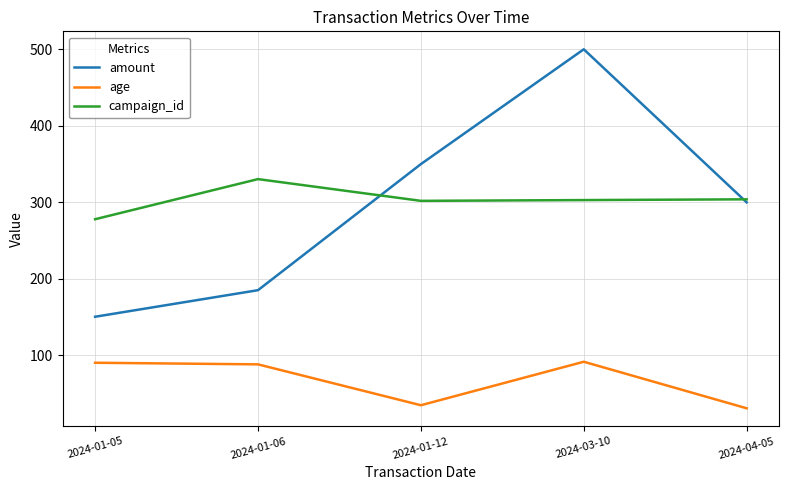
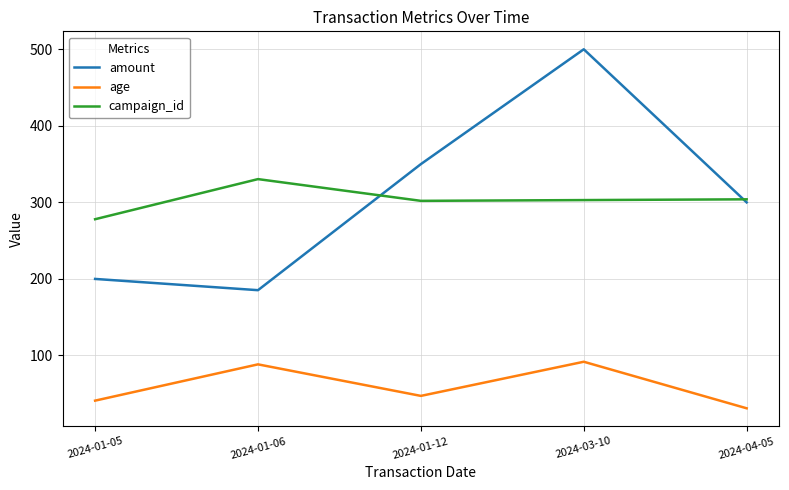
  {
    "amount": {
-     "2024-01-05": 150,
+     "2024-01-05": 200,
      "2024-01-06": 190,
      "2024-01-12": 350,
      "2024-03-10": 500,
      "2024-04-05": 300
    },
    "age": {
-     "2024-01-05": 90,
+     "2024-01-05": 40,
      "2024-01-06": 90,
-     "2024-01-12": 40,
+     "2024-01-12": 50,
      "2024-03-10": 90,
      "2024-04-05": 30
    },
    "campaign_id": {
      "2024-01-05": 280,
      "2024-01-06": 330,
      "2024-01-12": 300,
      "2024-03-10": 300,
      "2024-04-05": 300
    }
  }
